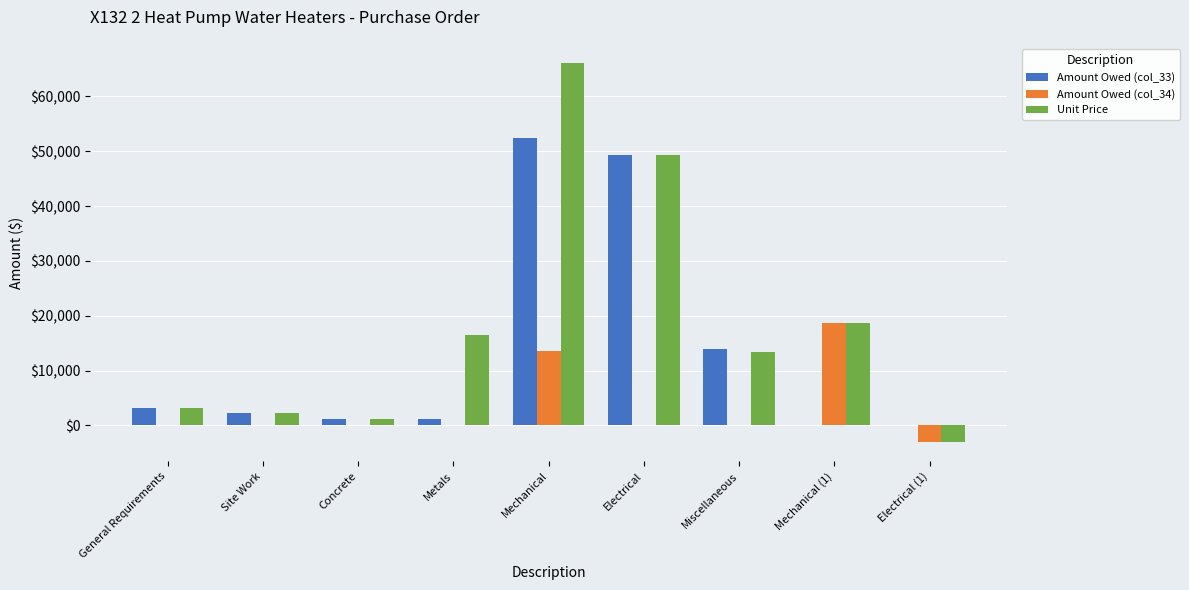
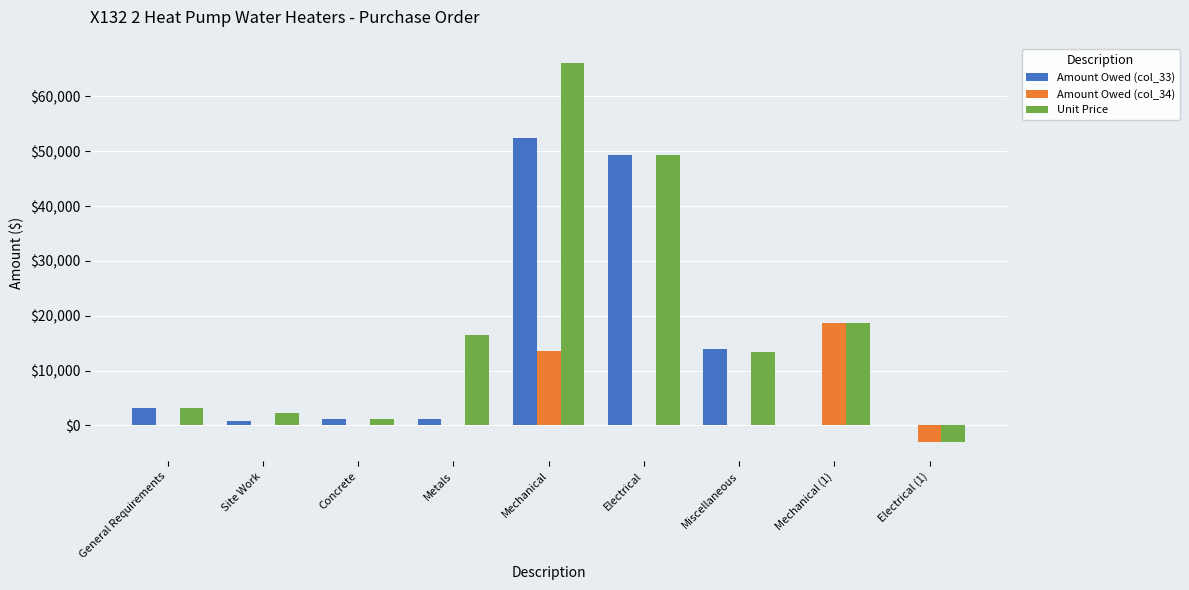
  {
    "Amount Owed (col_33)": {
      "General Requirements": "$3,000",
-     "Site Work": "$2,000",
+     "Site Work": "$1,000",
      "Concrete": "$1,000",
      "Metals": "$1,000",
      "Mechanical": "$52,000",
      "Electrical": "$49,000",
      "Miscellaneous": "$14,000",
      "Mechanical (1)": "$0",
      "Electrical (1)": "$0"
    },
    "Amount Owed (col_34)": {
      "General Requirements": "$0",
      "Site Work": "$0",
      "Concrete": "$0",
      "Metals": "$0",
      "Mechanical": "$14,000",
      "Electrical": "$0",
      "Miscellaneous": "$0",
      "Mechanical (1)": "$19,000",
      "Electrical (1)": "$-3,000"
    },
    "Unit Price": {
      "General Requirements": "$3,000",
      "Site Work": "$2,000",
      "Concrete": "$1,000",
      "Metals": "$16,000",
      "Mechanical": "$66,000",
      "Electrical": "$49,000",
      "Miscellaneous": "$13,000",
      "Mechanical (1)": "$19,000",
      "Electrical (1)": "$-3,000"
    }
  }
